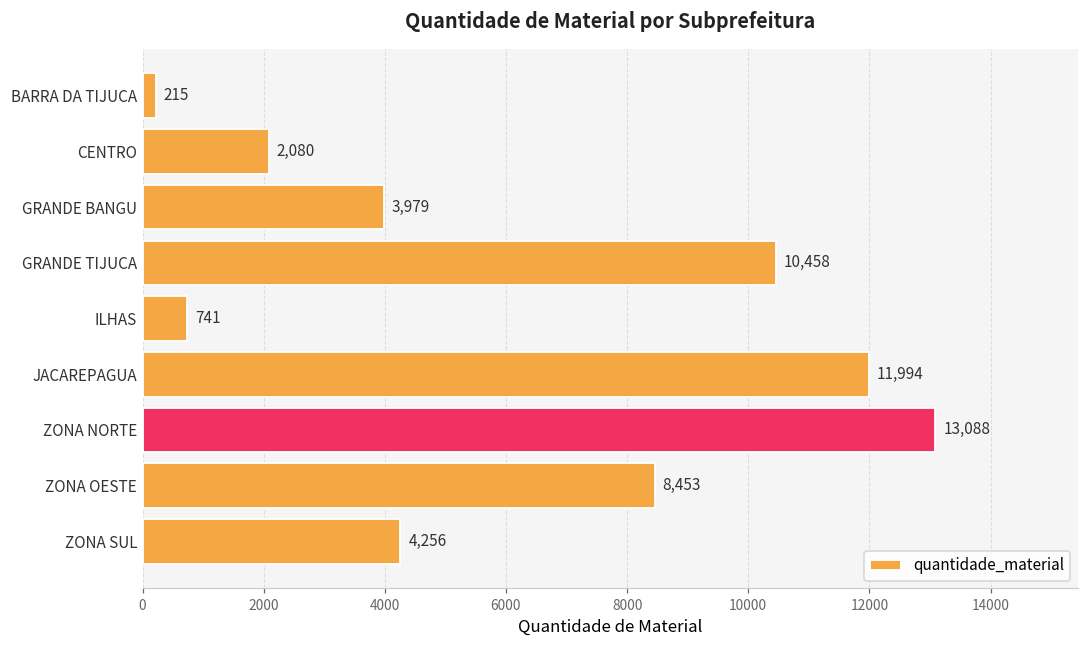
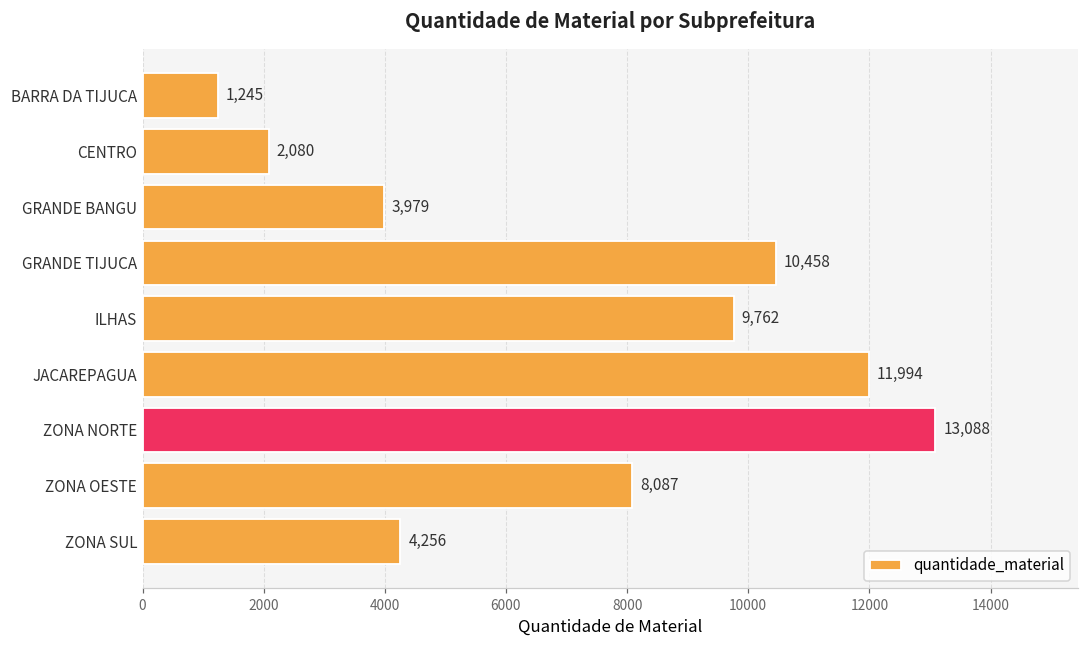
  {
-   "BARRA DA TIJUCA": "215",
+   "BARRA DA TIJUCA": "1,245",
    "CENTRO": "2,080",
    "GRANDE BANGU": "3,979",
    "GRANDE TIJUCA": "10,458",
-   "ILHAS": "741",
+   "ILHAS": "9,762",
    "JACAREPAGUA": "11,994",
    "ZONA NORTE": "13,088",
-   "ZONA OESTE": "8,453",
+   "ZONA OESTE": "8,087",
    "ZONA SUL": "4,256"
  }
